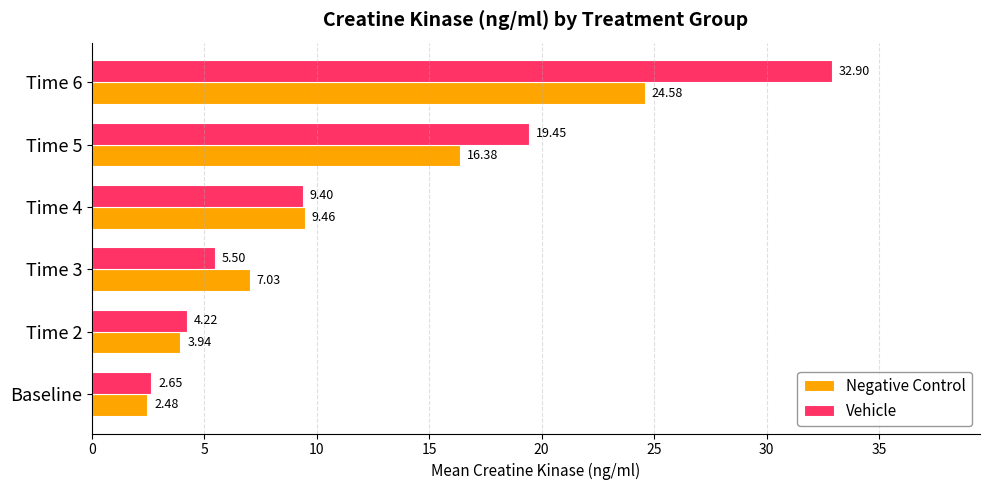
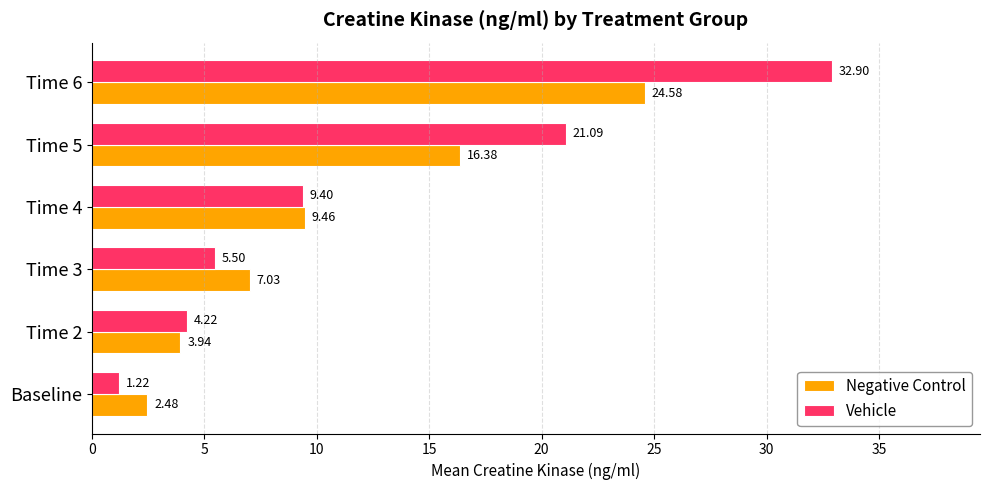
  {
    "Negative Control": {
      "Time 6": 24.58,
      "Time 5": 16.38,
      "Time 4": 9.46,
      "Time 3": 7.03,
      "Time 2": 3.94,
      "Baseline": 2.48
    },
    "Vehicle": {
      "Time 6": 32.90,
-     "Time 5": 19.45,
+     "Time 5": 21.09,
      "Time 4": 9.40,
      "Time 3": 5.50,
      "Time 2": 4.22,
-     "Baseline": 2.65
+     "Baseline": 1.22
    }
  }
